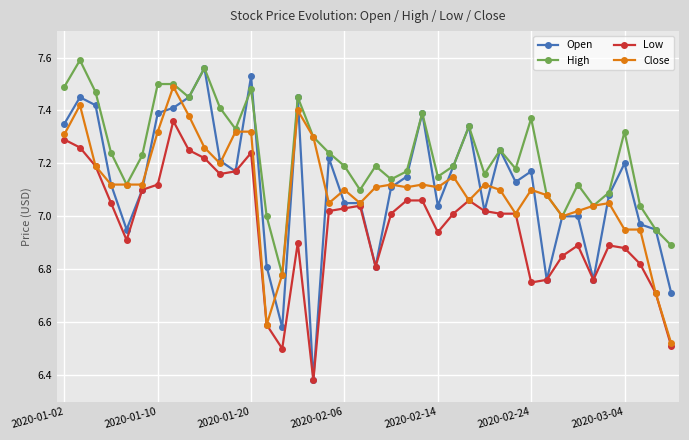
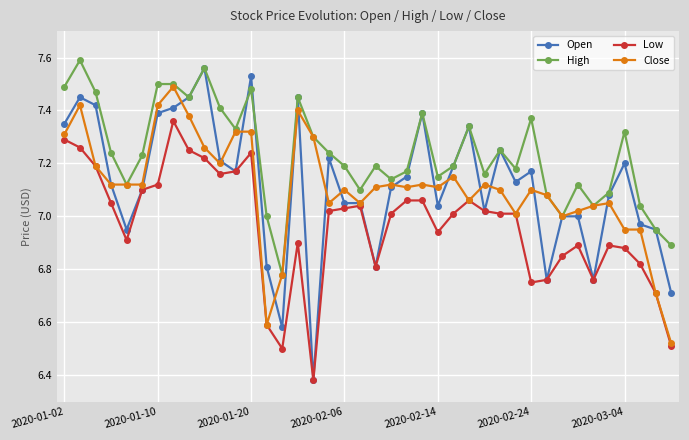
  {
    "Open": {
      "2020-01-02": 7.35,
      "2020-01-10": 7.39,
      "2020-01-20": 7.53,
      "2020-02-06": 7.05,
      "2020-02-14": 7.04,
      "2020-02-24": 7.17,
      "2020-03-04": 7.20
    },
    "High": {
      "2020-01-02": 7.49,
      "2020-01-10": 7.50,
      "2020-01-20": 7.48,
      "2020-02-06": 7.19,
      "2020-02-14": 7.15,
      "2020-02-24": 7.37,
      "2020-03-04": 7.32
    },
    "Low": {
      "2020-01-02": 7.29,
      "2020-01-10": 7.12,
      "2020-01-20": 7.24,
      "2020-02-06": 7.03,
      "2020-02-14": 6.94,
      "2020-02-24": 6.75,
      "2020-03-04": 6.88
    },
    "Close": {
      "2020-01-02": 7.31,
-     "2020-01-10": 7.32,
+     "2020-01-10": 7.42,
      "2020-01-20": 7.32,
      "2020-02-06": 7.10,
      "2020-02-14": 7.11,
      "2020-02-24": 7.10,
      "2020-03-04": 6.95
    }
  }
